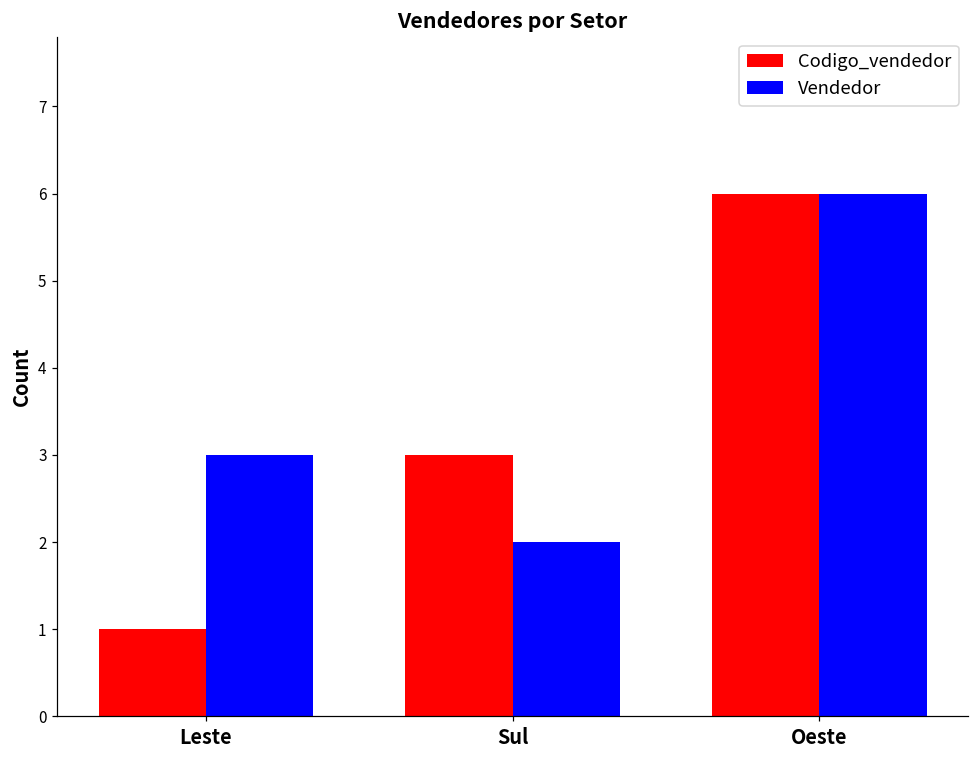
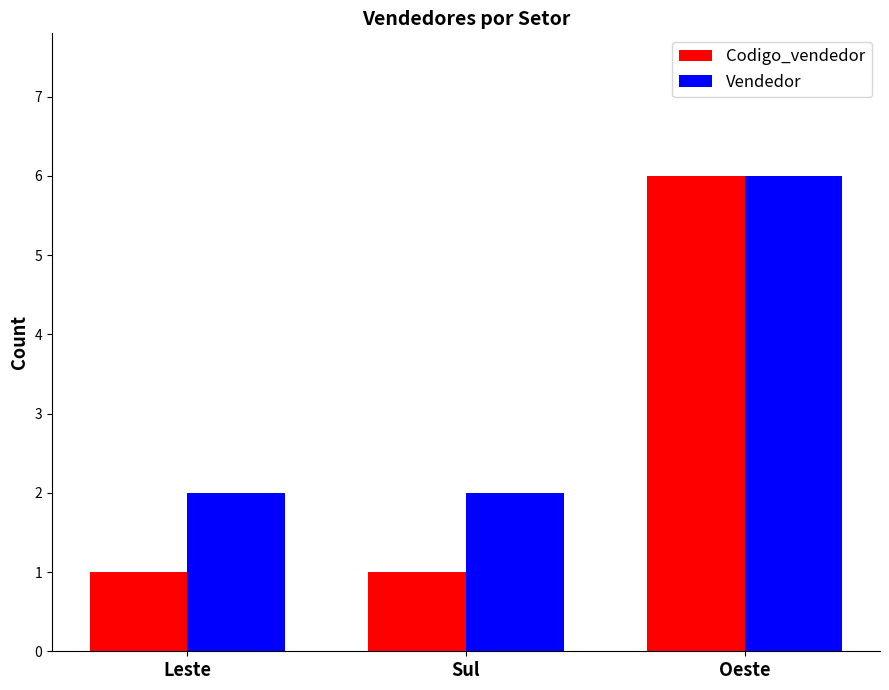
  {
    "Codigo_vendedor": {
      "Leste": 1,
-     "Sul": 3,
+     "Sul": 1,
      "Oeste": 6
    },
    "Vendedor": {
-     "Leste": 3,
+     "Leste": 2,
      "Sul": 2,
      "Oeste": 6
    }
  }
